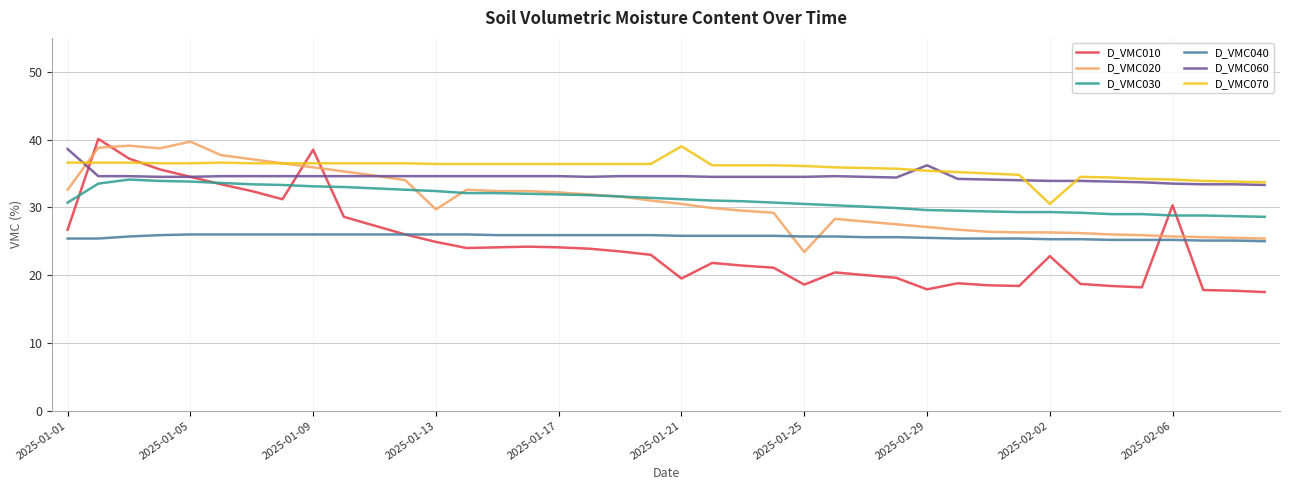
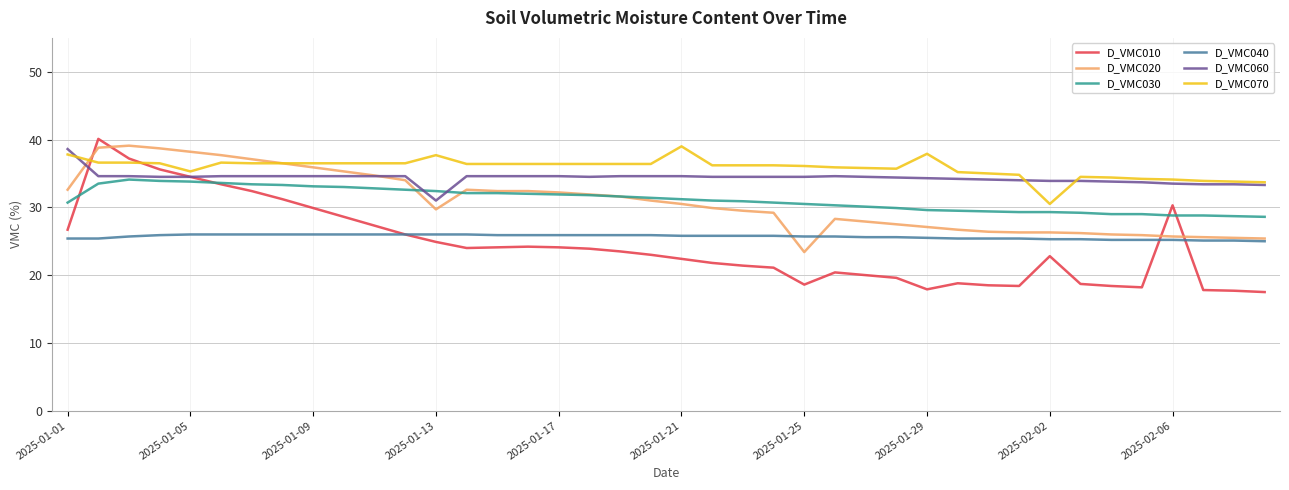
  {
    "D_VMC010": {
      "2025-01-01": 27,
-     "2025-01-09": 39,
+     "2025-01-09": 30,
      "2025-01-13": 25,
      "2025-01-17": 24,
-     "2025-01-21": 20,
+     "2025-01-21": 22,
      "2025-01-25": 19,
      "2025-01-29": 18,
      "2025-02-02": 23,
      "2025-02-06": 30
    },
    "D_VMC020": {
      "2025-01-01": 33,
-     "2025-01-05": 40,
+     "2025-01-05": 38,
      "2025-01-09": 36,
      "2025-01-13": 30,
      "2025-01-21": 31,
      "2025-01-25": 23,
      "2025-01-29": 27,
      "2025-02-02": 26,
      "2025-02-06": 26
    },
    "D_VMC060": {
      "2025-01-01": 39,
      "2025-01-09": 35,
-     "2025-01-13": 35,
+     "2025-01-13": 31,
      "2025-01-17": 35,
      "2025-01-21": 35,
      "2025-01-25": 35,
-     "2025-01-29": 36,
+     "2025-01-29": 34,
      "2025-02-02": 34,
      "2025-02-06": 34
    },
    "D_VMC070": {
-     "2025-01-01": 37,
-     "2025-01-05": 37,
+     "2025-01-01": 38,
+     "2025-01-05": 35,
      "2025-01-09": 37,
-     "2025-01-13": 36,
+     "2025-01-13": 38,
      "2025-01-17": 36,
      "2025-01-21": 39,
      "2025-01-25": 36,
-     "2025-01-29": 35,
+     "2025-01-29": 38,
      "2025-02-02": 31,
      "2025-02-06": 34
    }
  }
